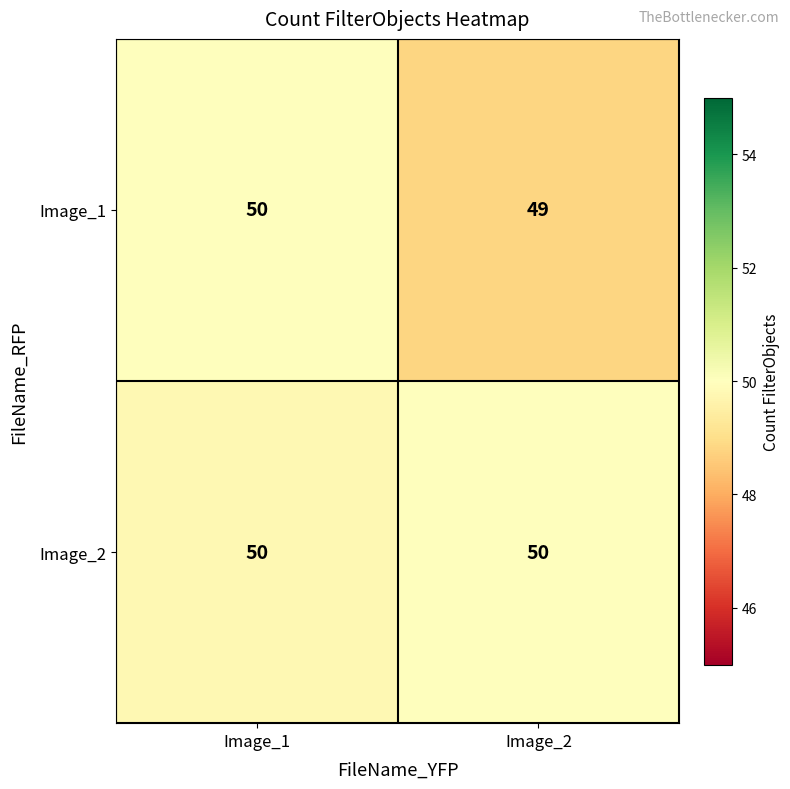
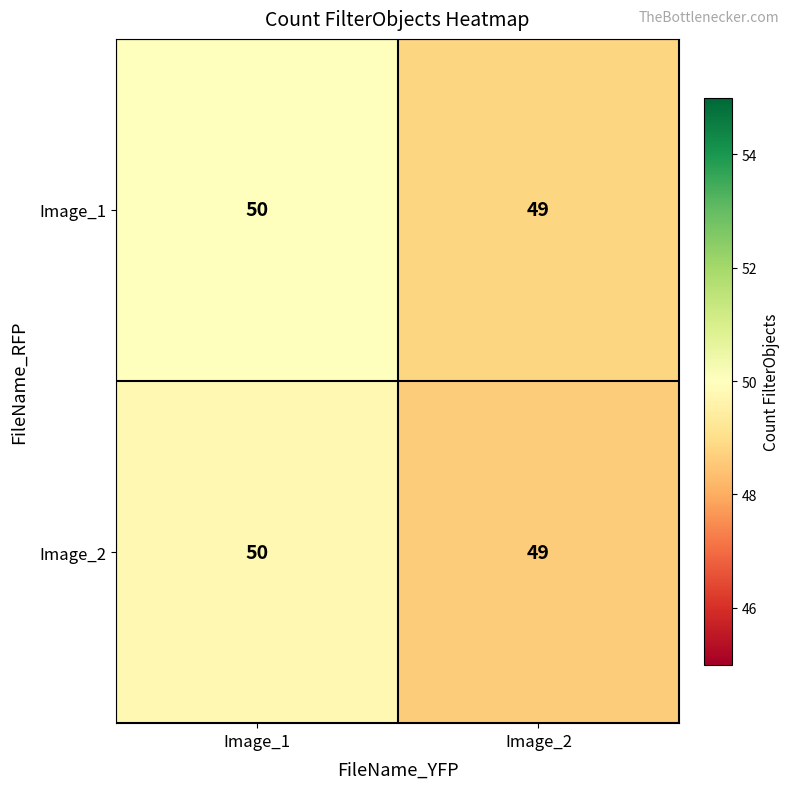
  {
    "Image_1": {
      "Image_1": 50,
      "Image_2": 49
    },
    "Image_2": {
      "Image_1": 50,
-     "Image_2": 50
+     "Image_2": 49
    }
  }
